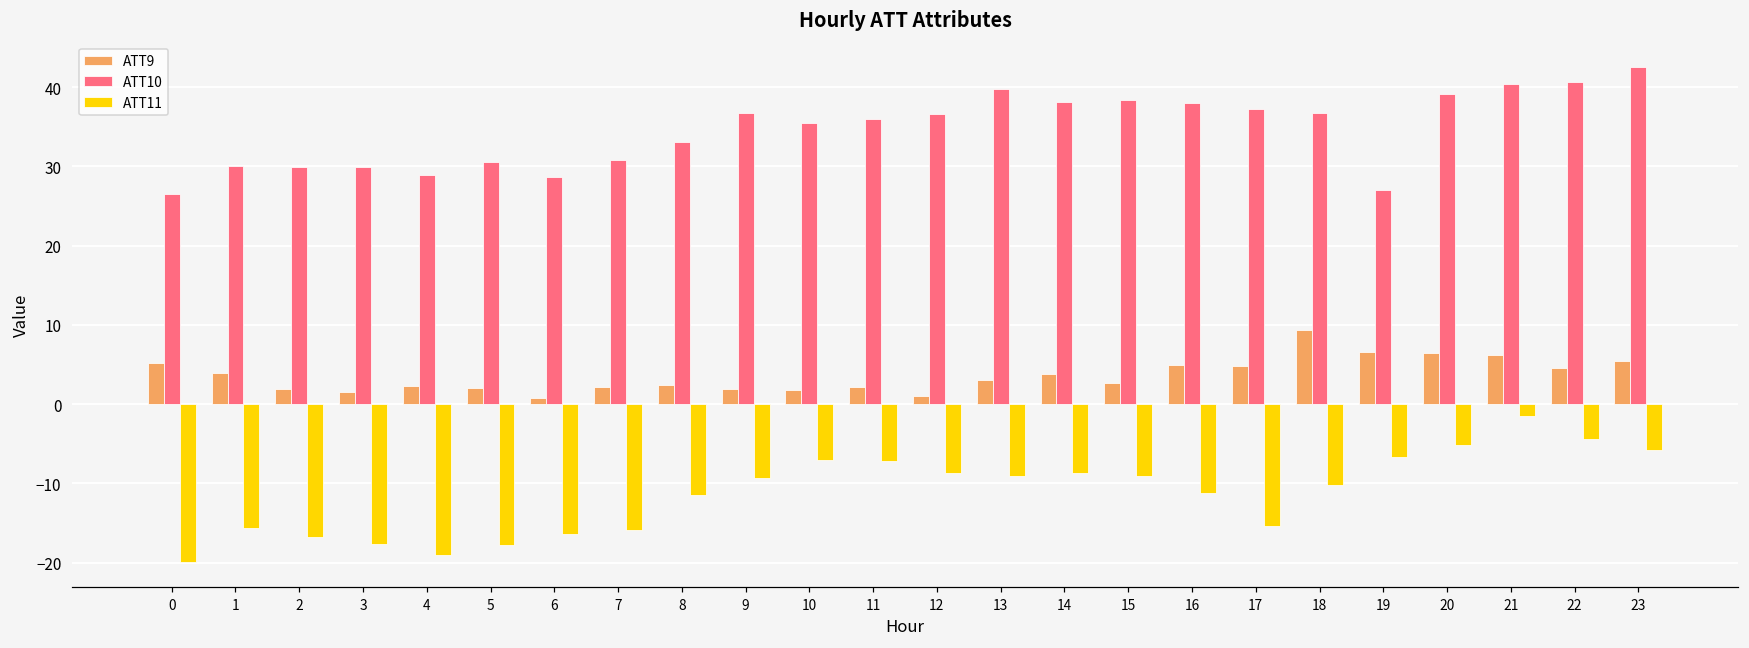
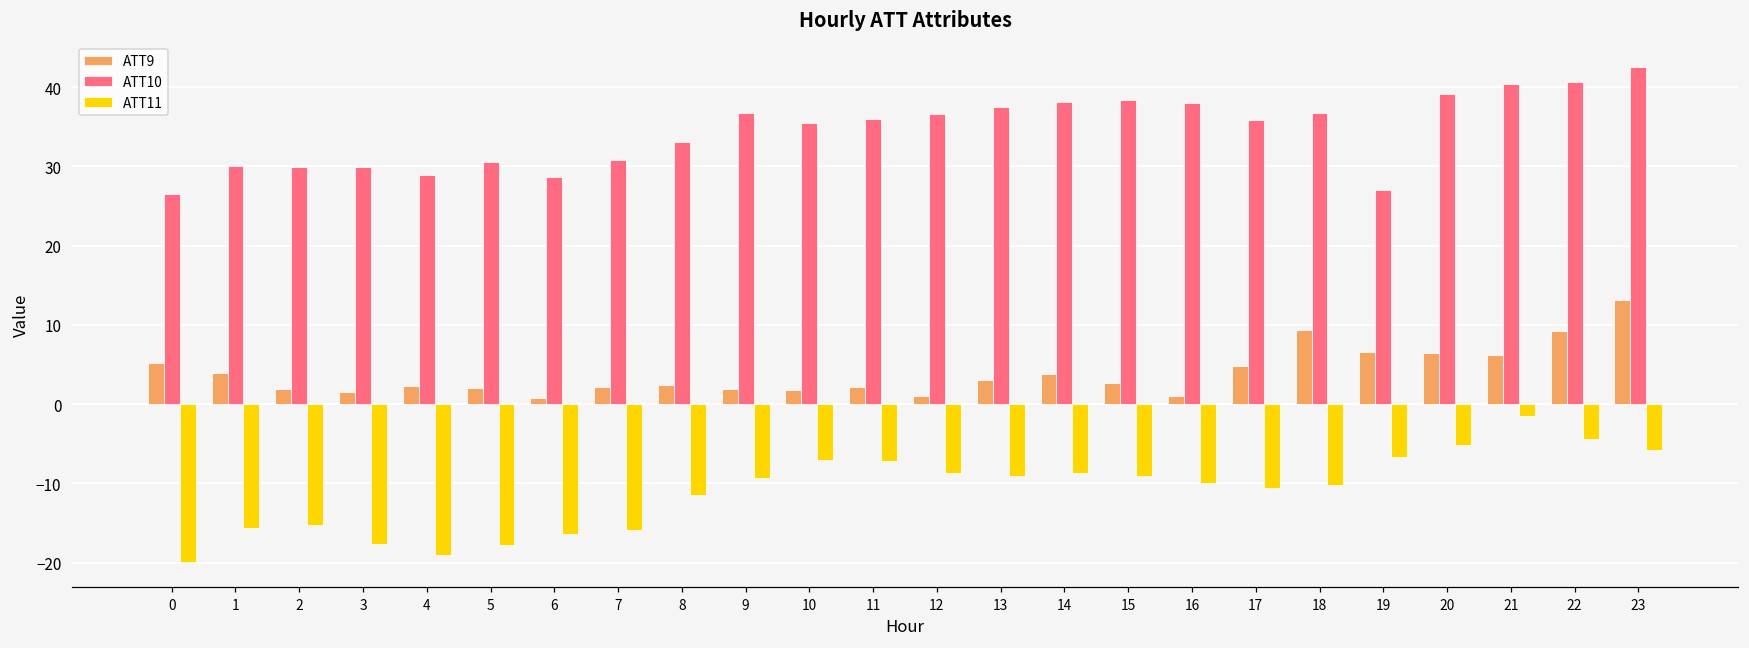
  {
    "ATT9": {
      "0": 5,
      "1": 4,
      "2": 2,
      "3": 2,
      "4": 2,
      "5": 2,
      "6": 1,
      "7": 2,
      "8": 2,
      "9": 2,
      "10": 2,
      "11": 2,
      "12": 1,
      "13": 3,
      "14": 4,
      "15": 3,
-     "16": 5,
+     "16": 1,
      "17": 5,
      "18": 9,
      "19": 7,
      "20": 6,
      "21": 6,
-     "22": 5,
-     "23": 5
+     "22": 9,
+     "23": 13
    },
    "ATT10": {
      "0": 26,
      "1": 30,
      "2": 30,
      "3": 30,
      "4": 29,
      "5": 31,
      "6": 29,
      "7": 31,
      "8": 33,
      "9": 37,
      "10": 36,
      "11": 36,
      "12": 37,
-     "13": 40,
+     "13": 38,
      "14": 38,
      "15": 38,
      "16": 38,
-     "17": 37,
+     "17": 36,
      "18": 37,
      "19": 27,
      "20": 39,
      "21": 40,
      "22": 41,
      "23": 43
    },
    "ATT11": {
      "0": -20,
      "1": -16,
-     "2": -17,
+     "2": -15,
      "3": -18,
      "4": -19,
      "5": -18,
      "6": -16,
      "7": -16,
      "8": -11,
      "9": -9,
      "10": -7,
      "11": -7,
      "12": -9,
      "13": -9,
      "14": -9,
      "15": -9,
-     "16": -11,
-     "17": -15,
+     "16": -10,
+     "17": -11,
      "18": -10,
      "19": -7,
      "20": -5,
      "21": -2,
      "22": -4,
      "23": -6
    }
  }
